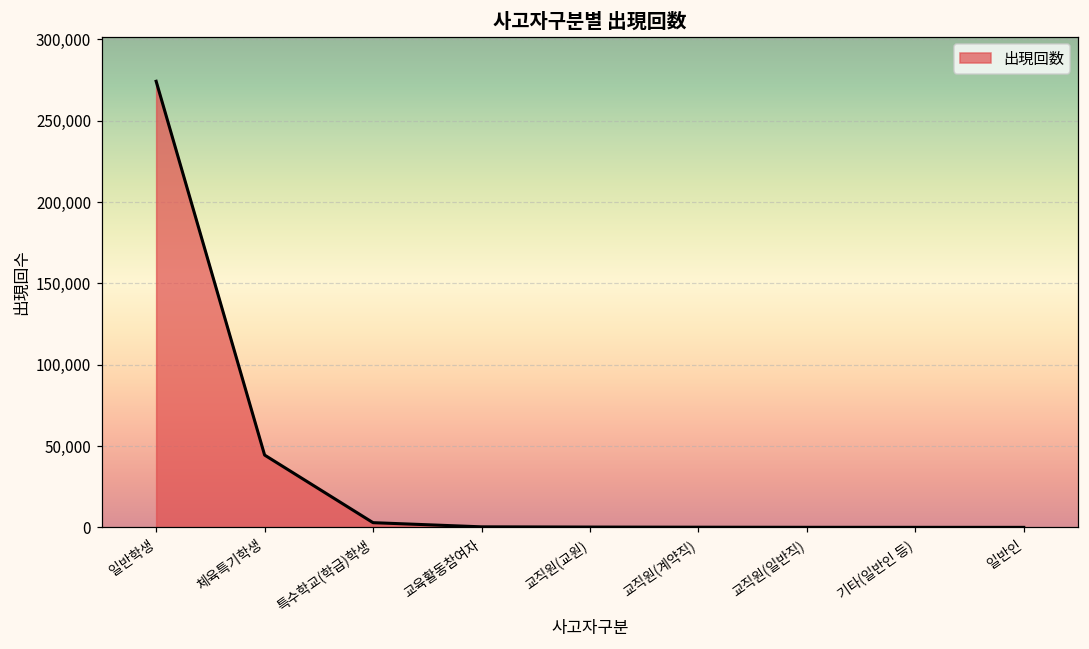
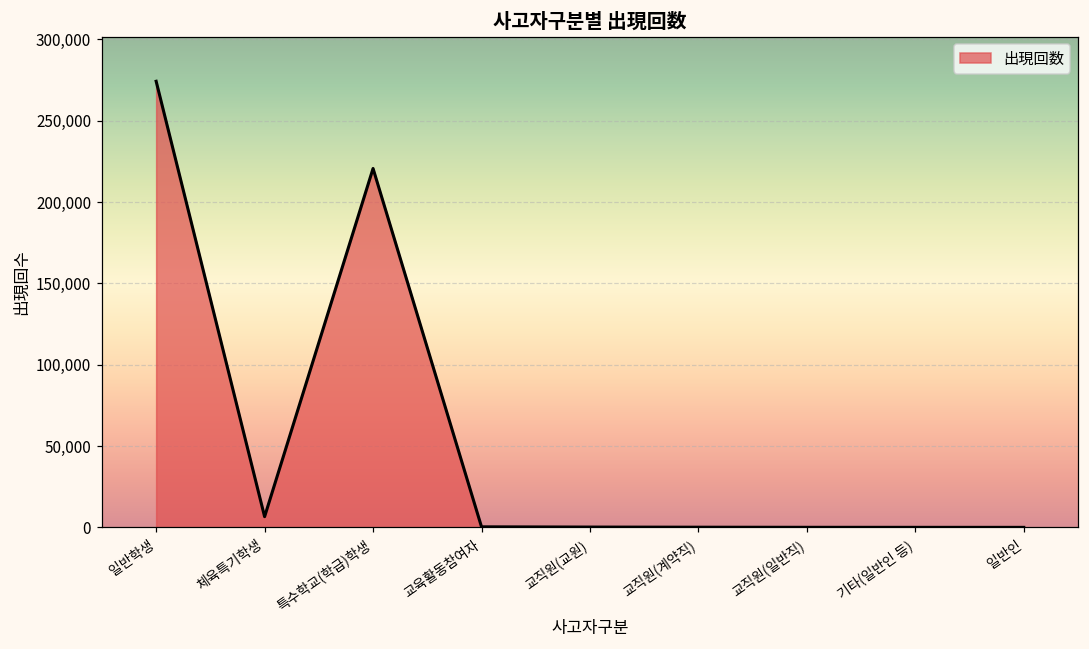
  {
    "일반학생": "274,000",
-   "체육특기학생": "44,000",
-   "특수학교(학급)학생": "3,000",
+   "체육특기학생": "7,000",
+   "특수학교(학급)학생": "221,000",
    "교육활동참여자": "0",
    "교직원(교원)": "0",
    "교직원(계약직)": "0",
    "교직원(일반직)": "0",
    "기타(일반인 등)": "0",
    "일반인": "0"
  }
